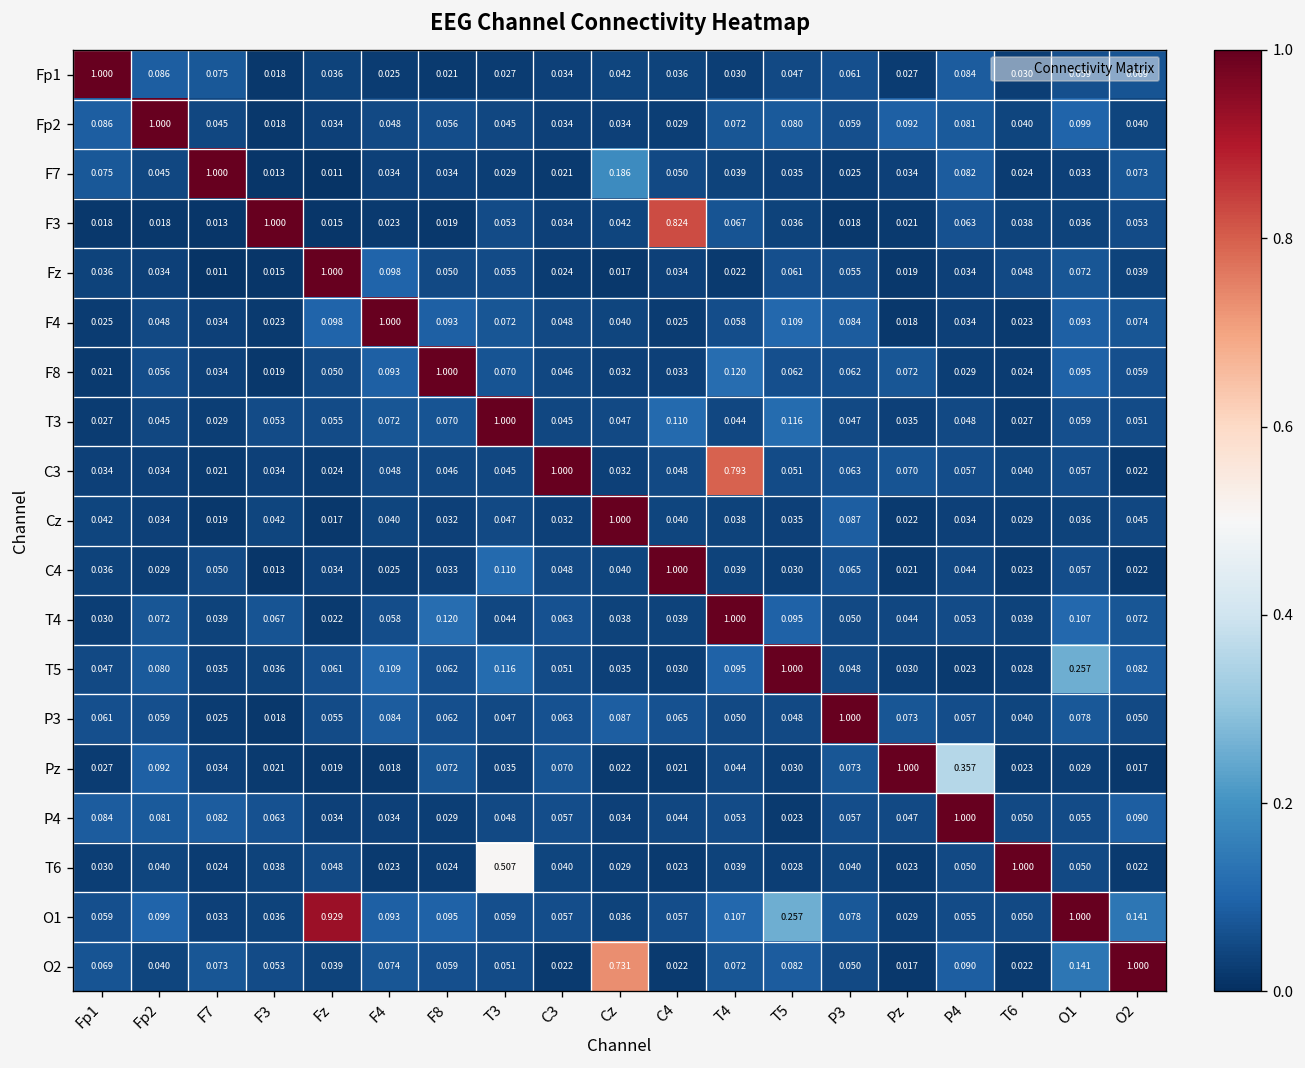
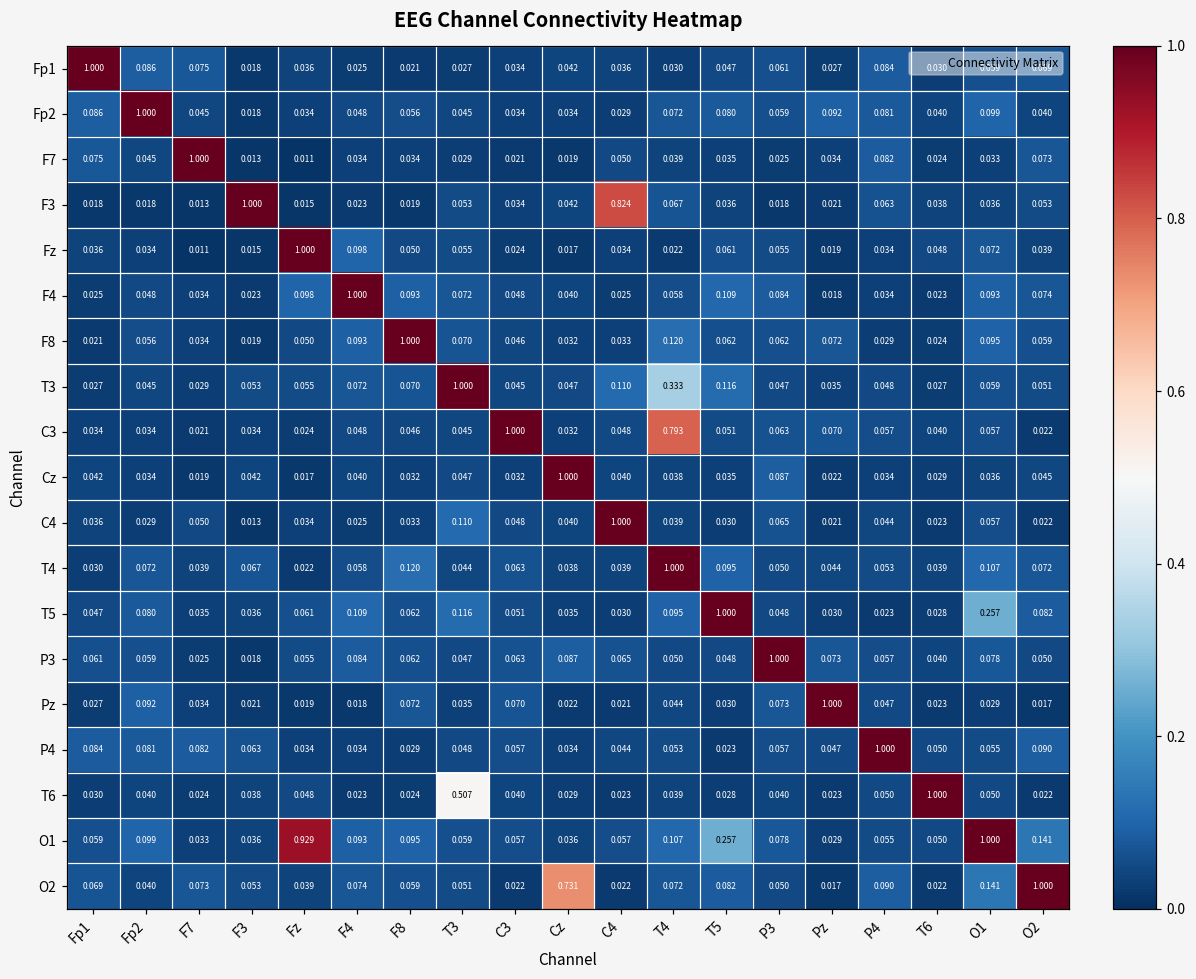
  {
    "F7": {
      "Fp1": 0.075,
      "Fp2": 0.045,
      "F7": 1.000,
      "F3": 0.013,
      "Fz": 0.011,
      "F4": 0.034,
      "F8": 0.034,
      "T3": 0.029,
      "C3": 0.021,
-     "Cz": 0.186,
+     "Cz": 0.019,
      "C4": 0.050,
      "T4": 0.039,
      "T5": 0.035,
      "P3": 0.025,
      "Pz": 0.034,
      "P4": 0.082,
      "T6": 0.024,
      "O1": 0.033,
      "O2": 0.073
    },
    "T3": {
      "Fp1": 0.027,
      "Fp2": 0.045,
      "F7": 0.029,
      "F3": 0.053,
      "Fz": 0.055,
      "F4": 0.072,
      "F8": 0.070,
      "T3": 1.000,
      "C3": 0.045,
      "Cz": 0.047,
      "C4": 0.110,
-     "T4": 0.044,
+     "T4": 0.333,
      "T5": 0.116,
      "P3": 0.047,
      "Pz": 0.035,
      "P4": 0.048,
      "T6": 0.027,
      "O1": 0.059,
      "O2": 0.051
    },
    "Pz": {
      "Fp1": 0.027,
      "Fp2": 0.092,
      "F7": 0.034,
      "F3": 0.021,
      "Fz": 0.019,
      "F4": 0.018,
      "F8": 0.072,
      "T3": 0.035,
      "C3": 0.070,
      "Cz": 0.022,
      "C4": 0.021,
      "T4": 0.044,
      "T5": 0.030,
      "P3": 0.073,
      "Pz": 1.000,
-     "P4": 0.357,
+     "P4": 0.047,
      "T6": 0.023,
      "O1": 0.029,
      "O2": 0.017
    }
  }
